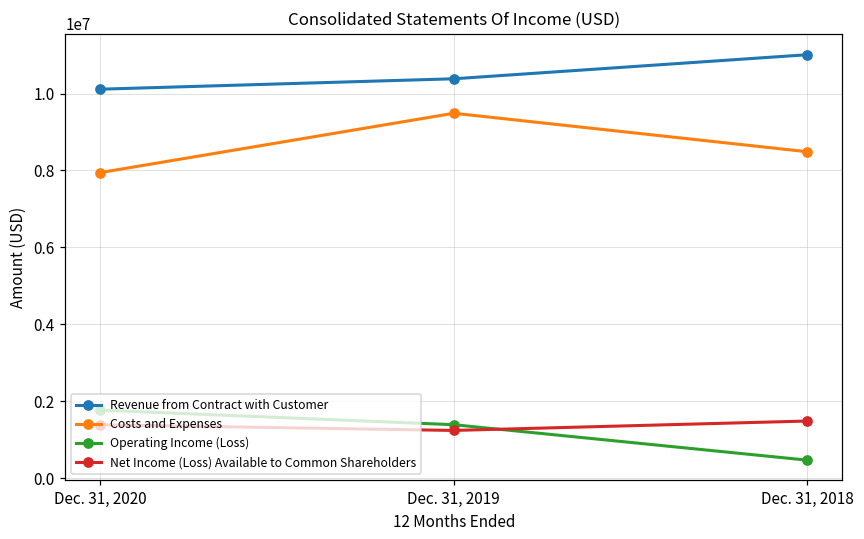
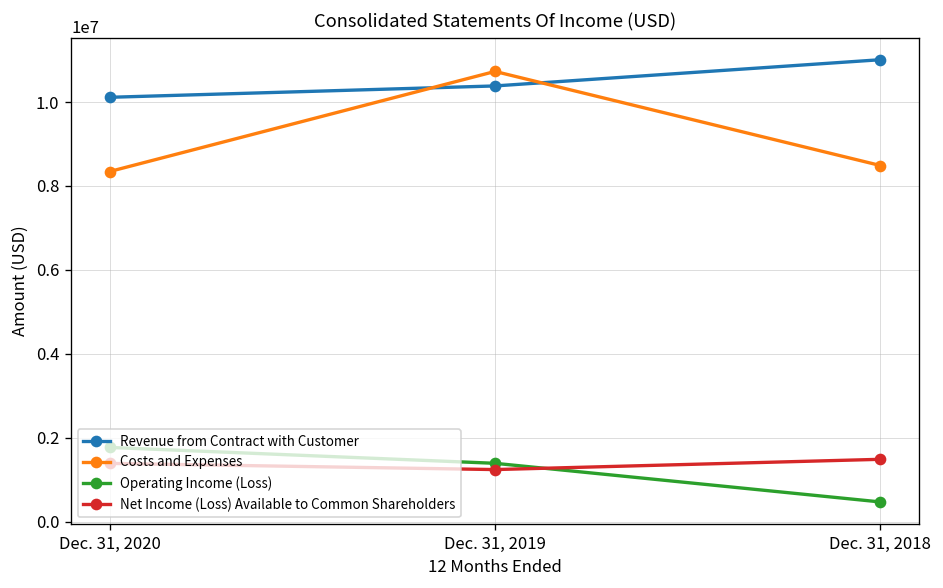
  {
    "Revenue from Contract with Customer": {
      "Dec. 31, 2020": 10100000,
      "Dec. 31, 2019": 10400000,
      "Dec. 31, 2018": 11000000
    },
    "Costs and Expenses": {
-     "Dec. 31, 2020": 7900000,
-     "Dec. 31, 2019": 9500000,
+     "Dec. 31, 2020": 8300000,
+     "Dec. 31, 2019": 10700000,
      "Dec. 31, 2018": 8500000
    },
    "Operating Income (Loss)": {
      "Dec. 31, 2019": 1400000,
      "Dec. 31, 2018": 500000
    },
    "Net Income (Loss) Available to Common Shareholders": {
      "Dec. 31, 2019": 1200000,
      "Dec. 31, 2018": 1500000
    }
  }
